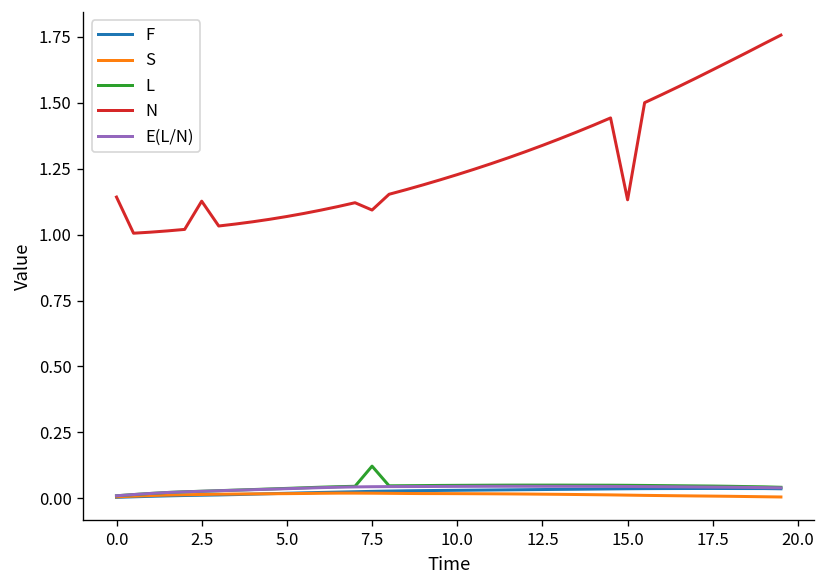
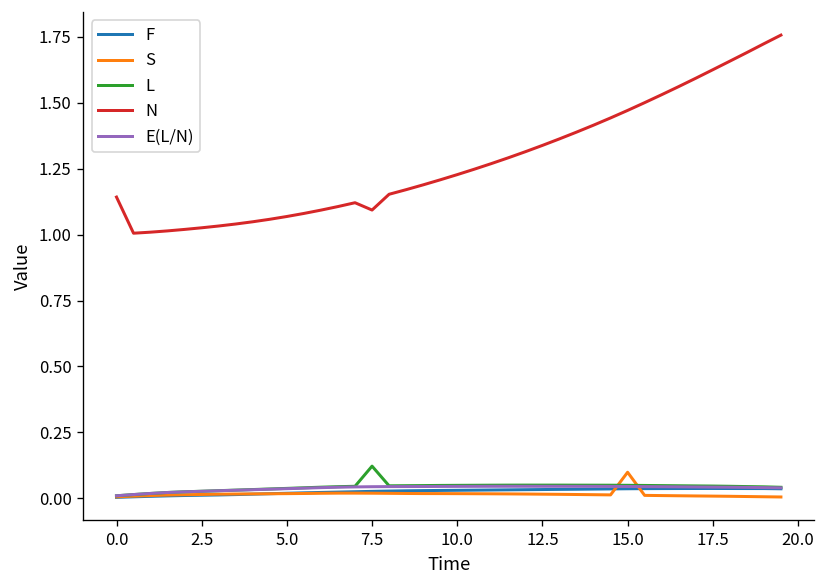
  {
    "F": {
      "10.0": 0.03,
      "12.5": 0.03
    },
    "S": {
      "10.0": 0.02,
      "12.5": 0.02,
-     "15.0": 0.01,
+     "15.0": 0.10,
      "17.5": 0.01
    },
    "L": {
      "7.5": 0.12
    },
    "N": {
      "0.0": 1.14,
-     "2.5": 1.13,
+     "2.5": 1.03,
      "5.0": 1.07,
      "7.5": 1.09,
      "10.0": 1.23,
      "12.5": 1.34,
-     "15.0": 1.13,
+     "15.0": 1.47,
      "17.5": 1.62
    },
    "E(L/N)": {
      "7.5": 0.04
    }
  }
